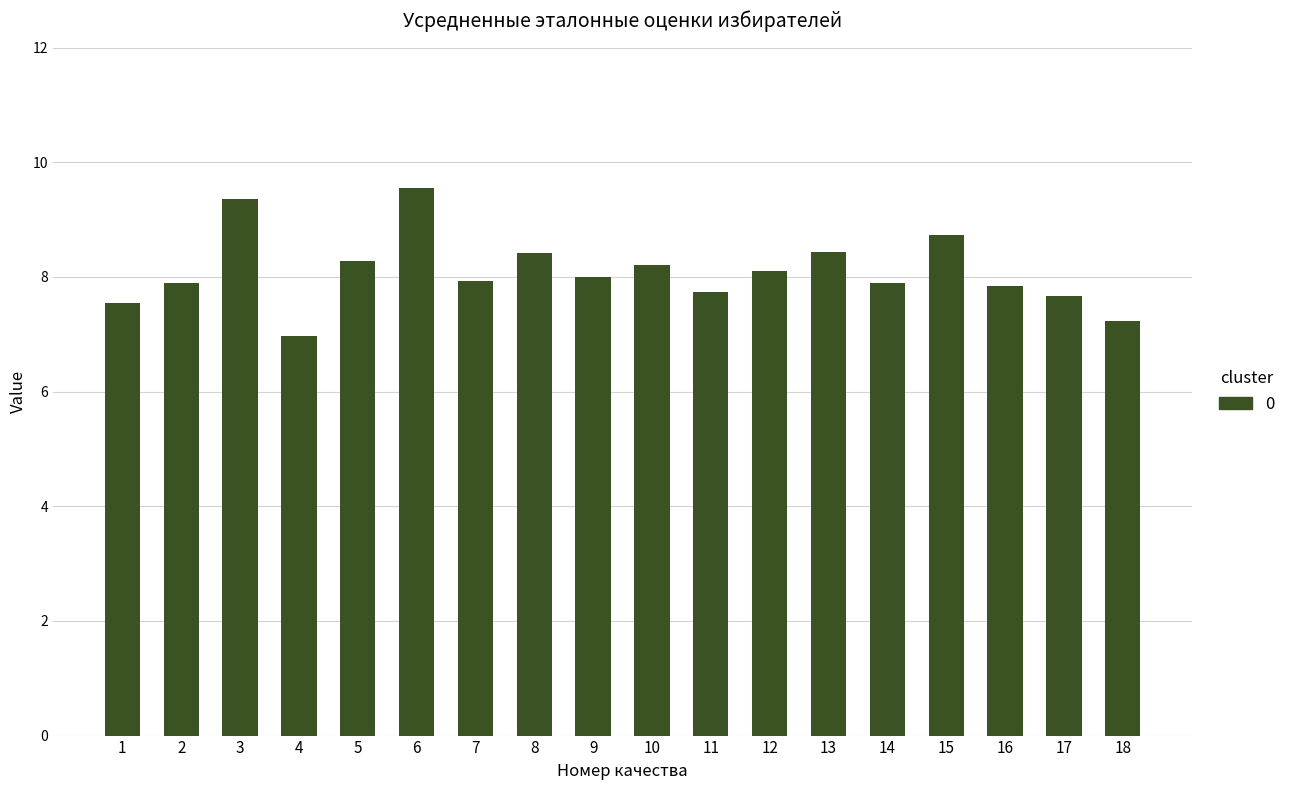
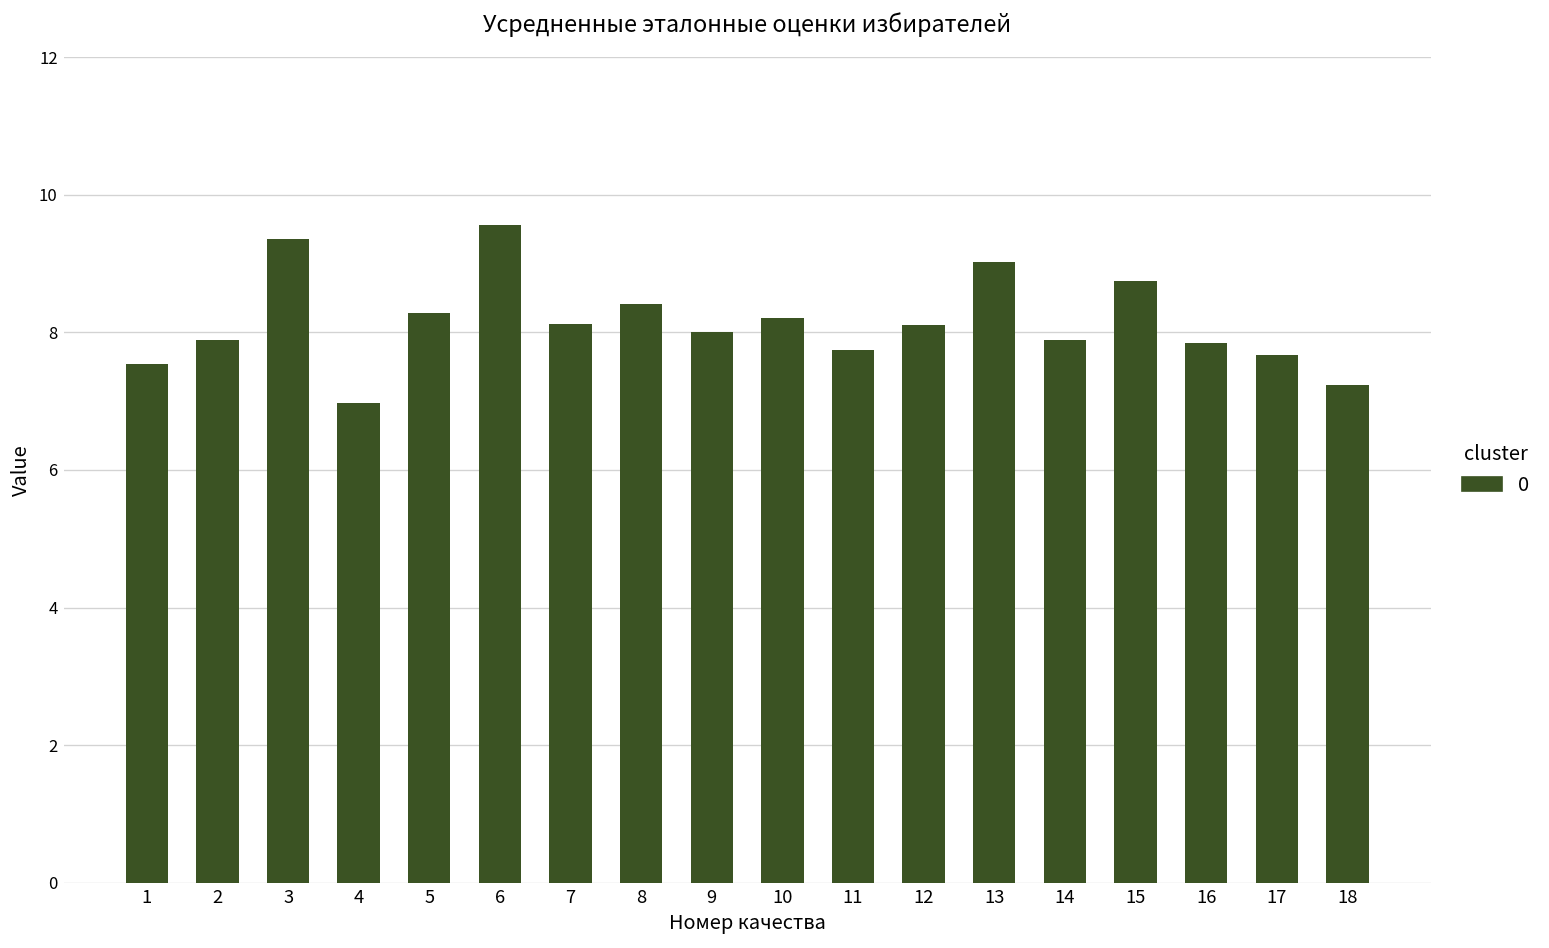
  {
    "1": 7.5,
    "2": 7.9,
    "3": 9.4,
    "4": 7.0,
    "5": 8.3,
    "6": 9.6,
-   "7": 7.9,
+   "7": 8.1,
    "8": 8.4,
    "9": 8.0,
    "10": 8.2,
    "11": 7.7,
    "12": 8.1,
-   "13": 8.4,
+   "13": 9.0,
    "14": 7.9,
    "15": 8.7,
    "16": 7.8,
    "17": 7.7,
    "18": 7.2
  }
